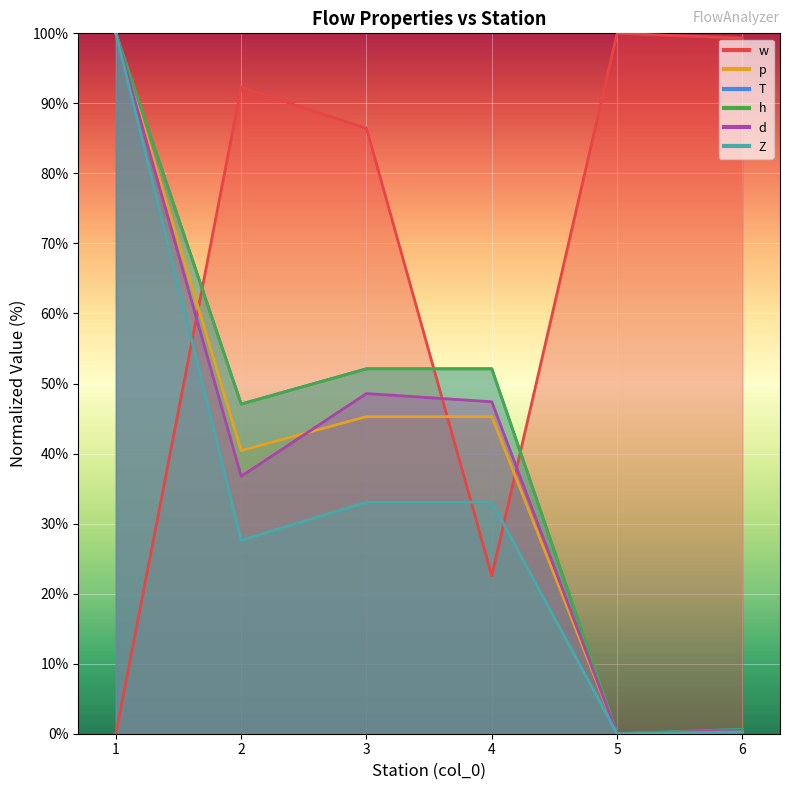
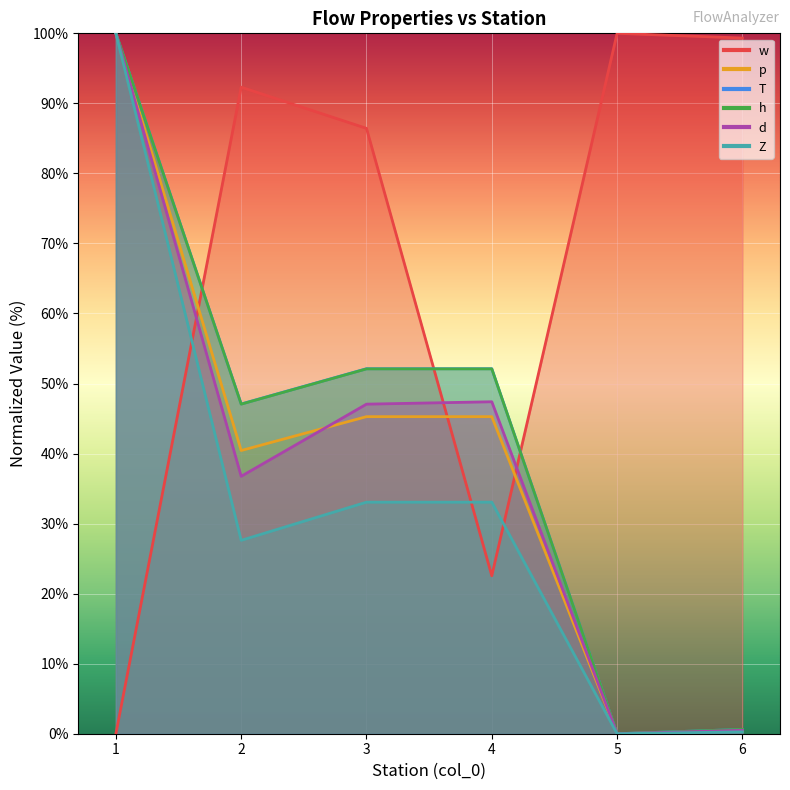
  {
    "d": {
      "2": "37%",
-     "3": "49%",
+     "3": "47%",
      "4": "47%"
    }
  }
